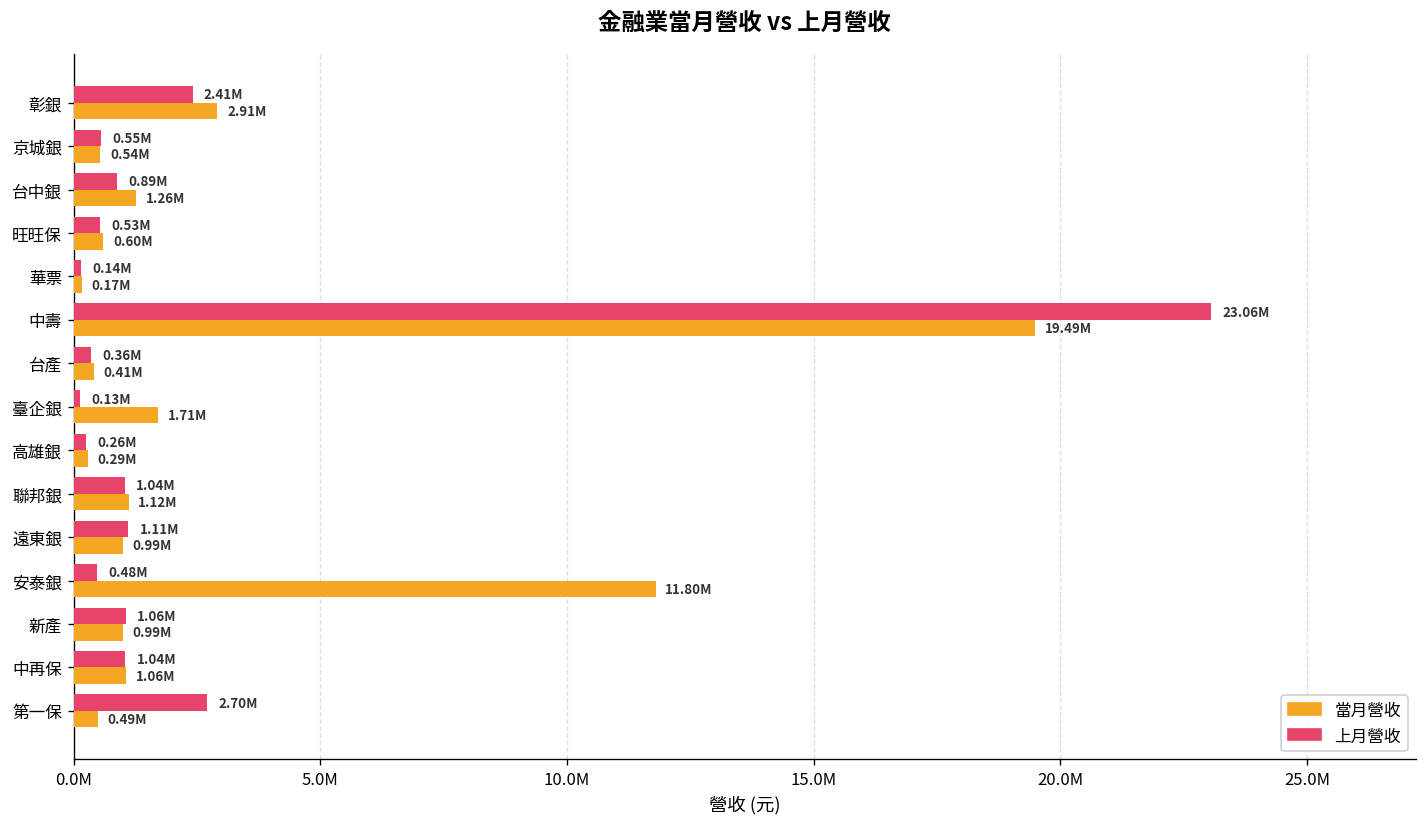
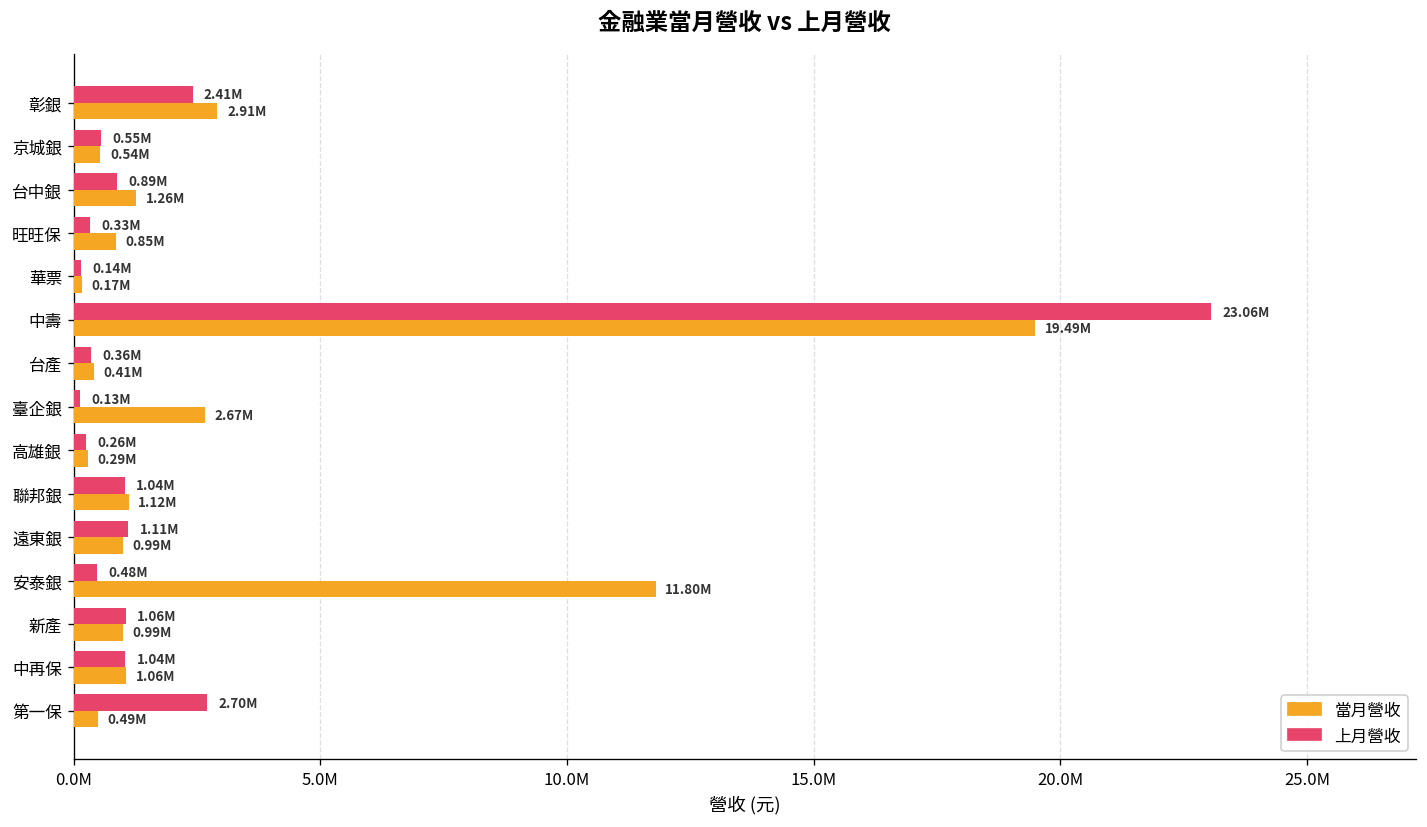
  {
    "當月營收": {
      "彰銀": "2.91M",
      "京城銀": "0.54M",
      "台中銀": "1.26M",
-     "旺旺保": "0.60M",
+     "旺旺保": "0.85M",
      "華票": "0.17M",
      "中壽": "19.49M",
      "台產": "0.41M",
-     "臺企銀": "1.71M",
+     "臺企銀": "2.67M",
      "高雄銀": "0.29M",
      "聯邦銀": "1.12M",
      "遠東銀": "0.99M",
      "安泰銀": "11.80M",
      "新產": "0.99M",
      "中再保": "1.06M",
      "第一保": "0.49M"
    },
    "上月營收": {
      "彰銀": "2.41M",
      "京城銀": "0.55M",
      "台中銀": "0.89M",
-     "旺旺保": "0.53M",
+     "旺旺保": "0.33M",
      "華票": "0.14M",
      "中壽": "23.06M",
      "台產": "0.36M",
      "臺企銀": "0.13M",
      "高雄銀": "0.26M",
      "聯邦銀": "1.04M",
      "遠東銀": "1.11M",
      "安泰銀": "0.48M",
      "新產": "1.06M",
      "中再保": "1.04M",
      "第一保": "2.70M"
    }
  }
